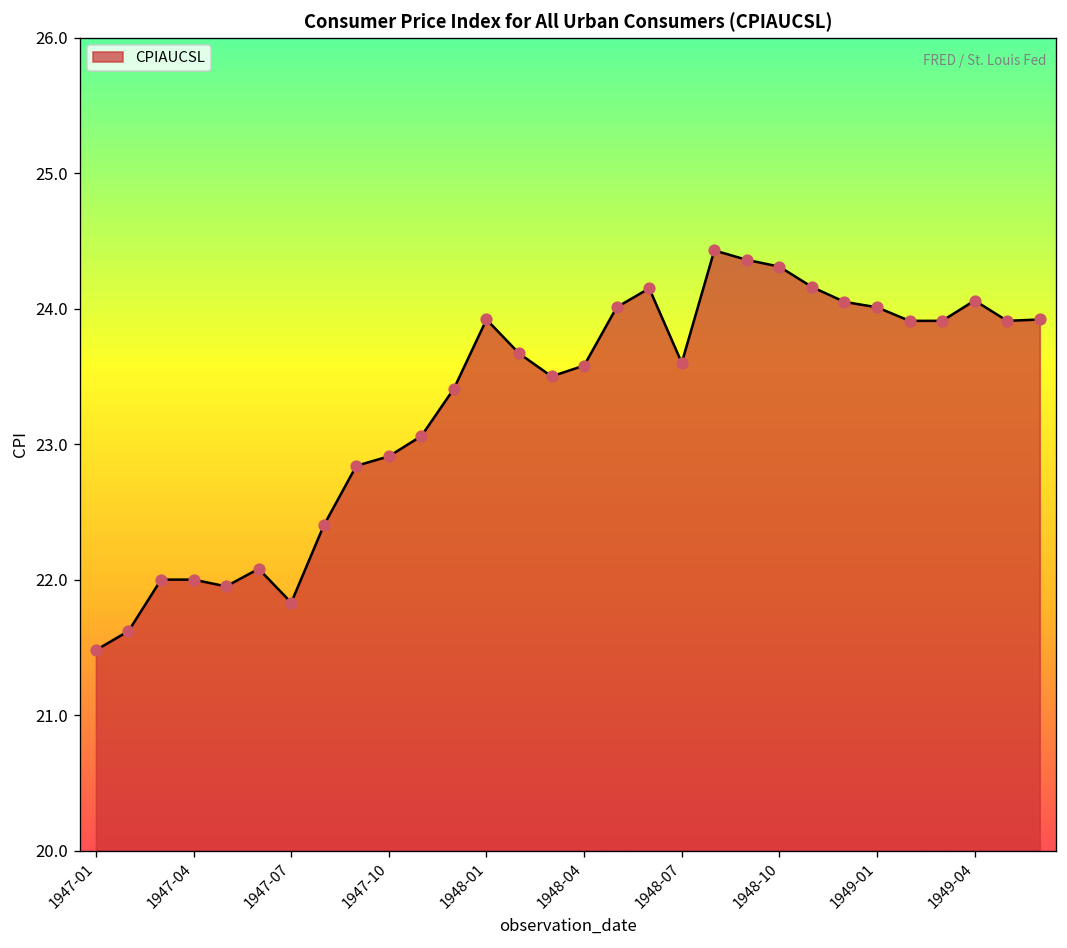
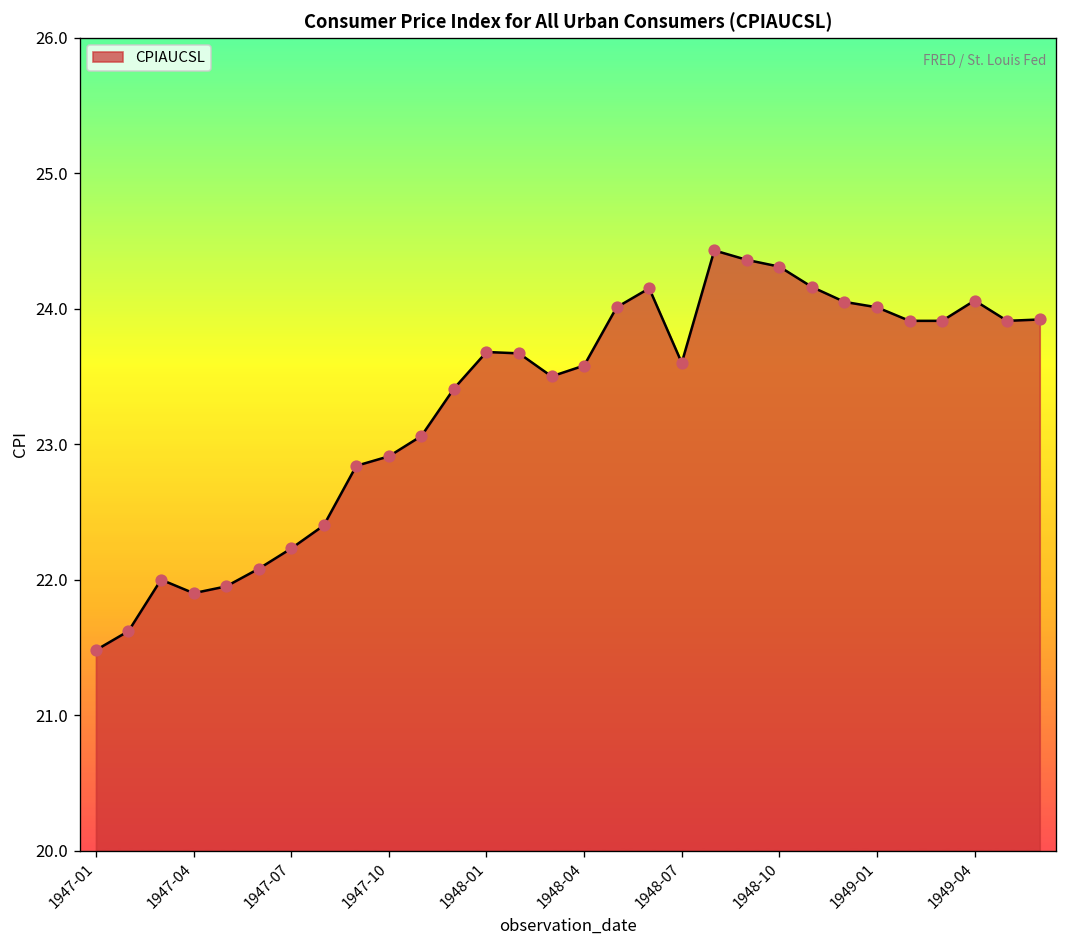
  {
    "1947-01": 21.48,
-   "1947-04": 22.0,
-   "1947-07": 21.83,
+   "1947-04": 21.9,
+   "1947-07": 22.23,
    "1947-10": 22.91,
-   "1948-01": 23.92,
+   "1948-01": 23.68,
    "1948-04": 23.58,
    "1948-07": 23.60,
    "1948-10": 24.31,
    "1949-01": 24.01,
    "1949-04": 24.06
  }
